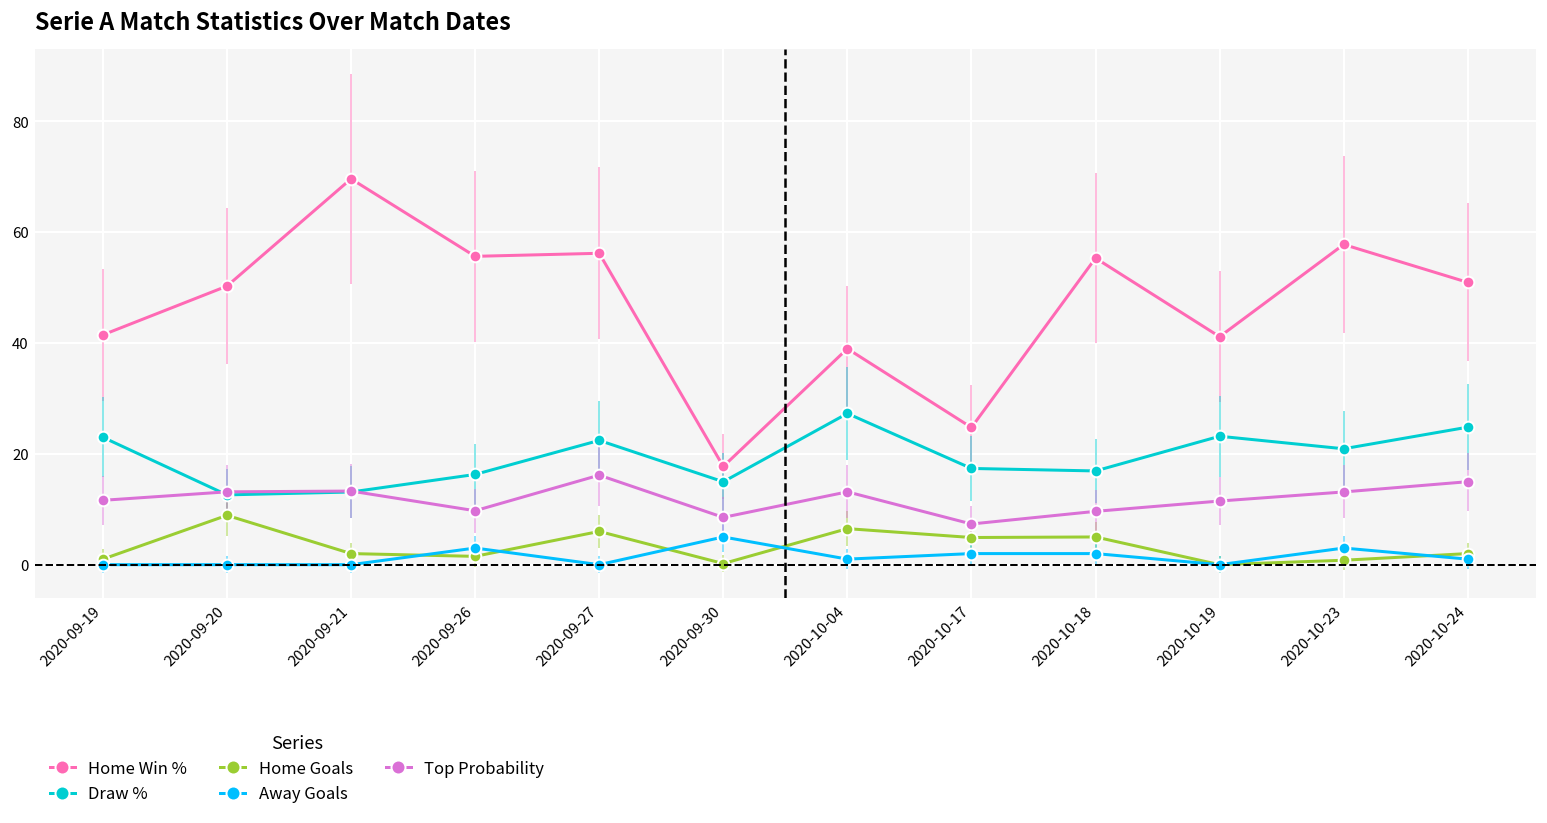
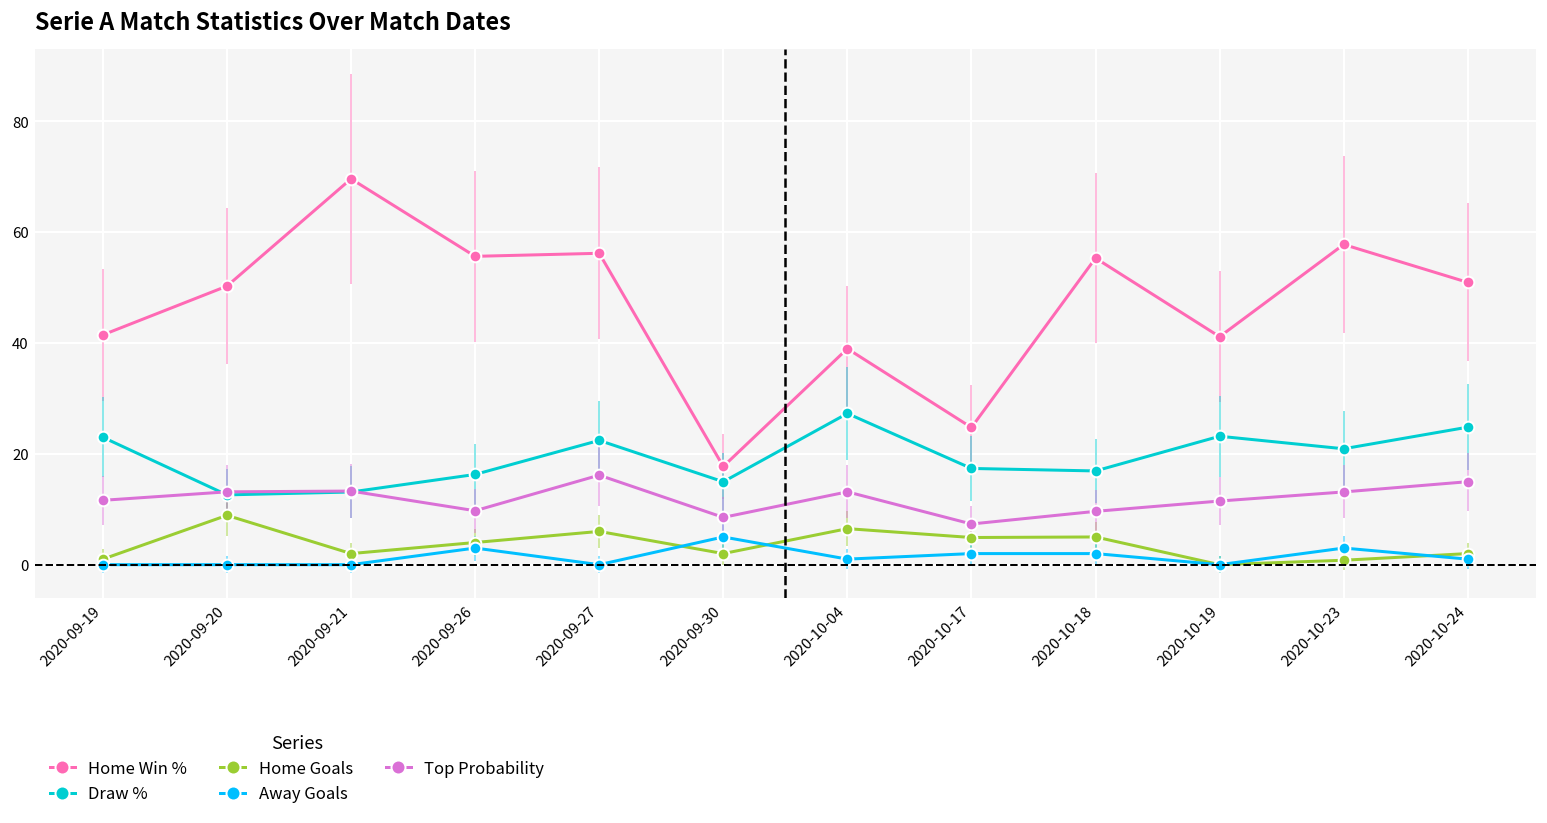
  {
    "Home Goals": {
      "2020-09-19": 1,
      "2020-09-20": 9,
      "2020-09-21": 2,
-     "2020-09-26": 2,
+     "2020-09-26": 4,
      "2020-09-27": 6,
-     "2020-09-30": 0,
+     "2020-09-30": 2,
      "2020-10-04": 7,
      "2020-10-17": 5,
      "2020-10-18": 5,
      "2020-10-23": 1,
      "2020-10-24": 2
    }
  }
